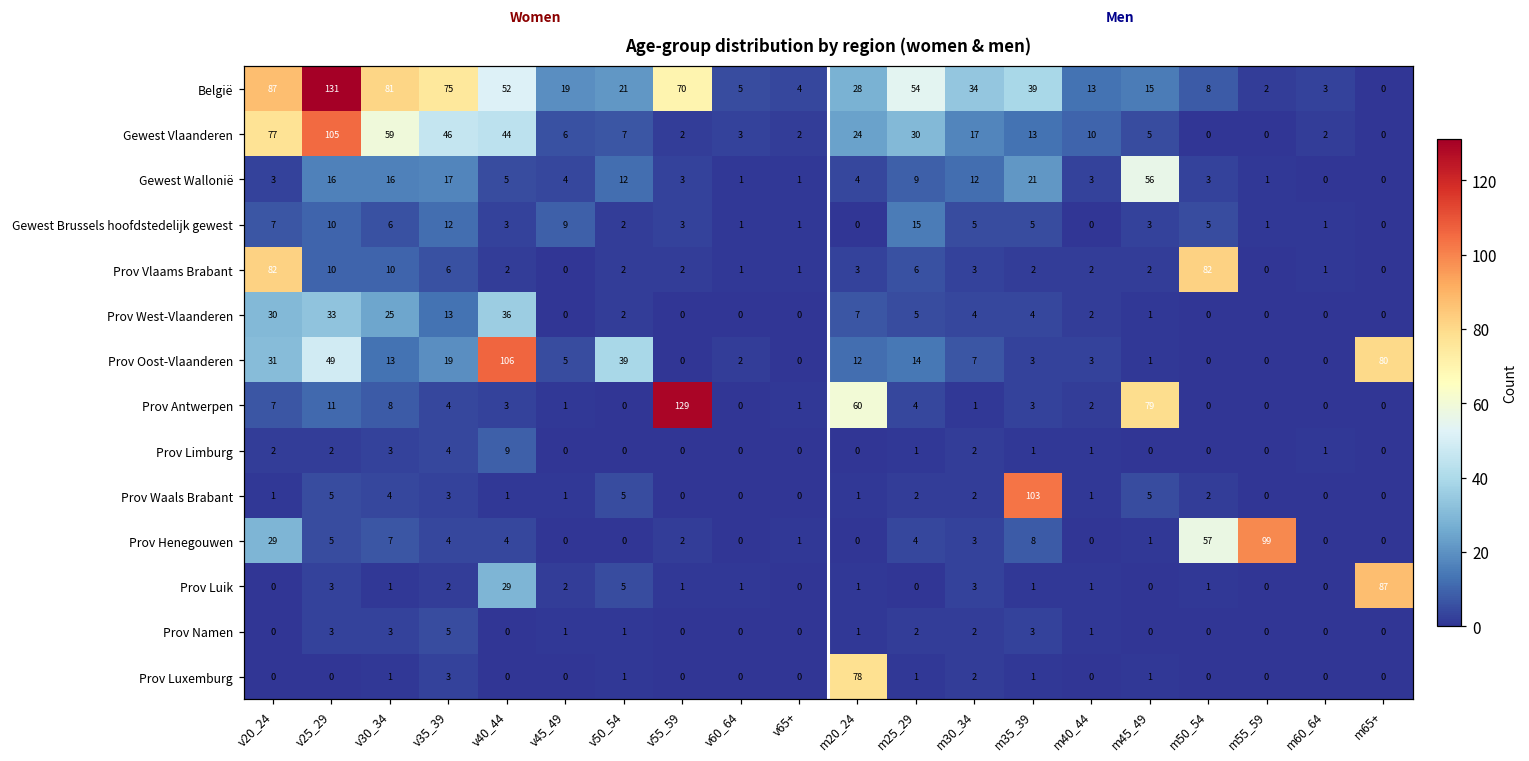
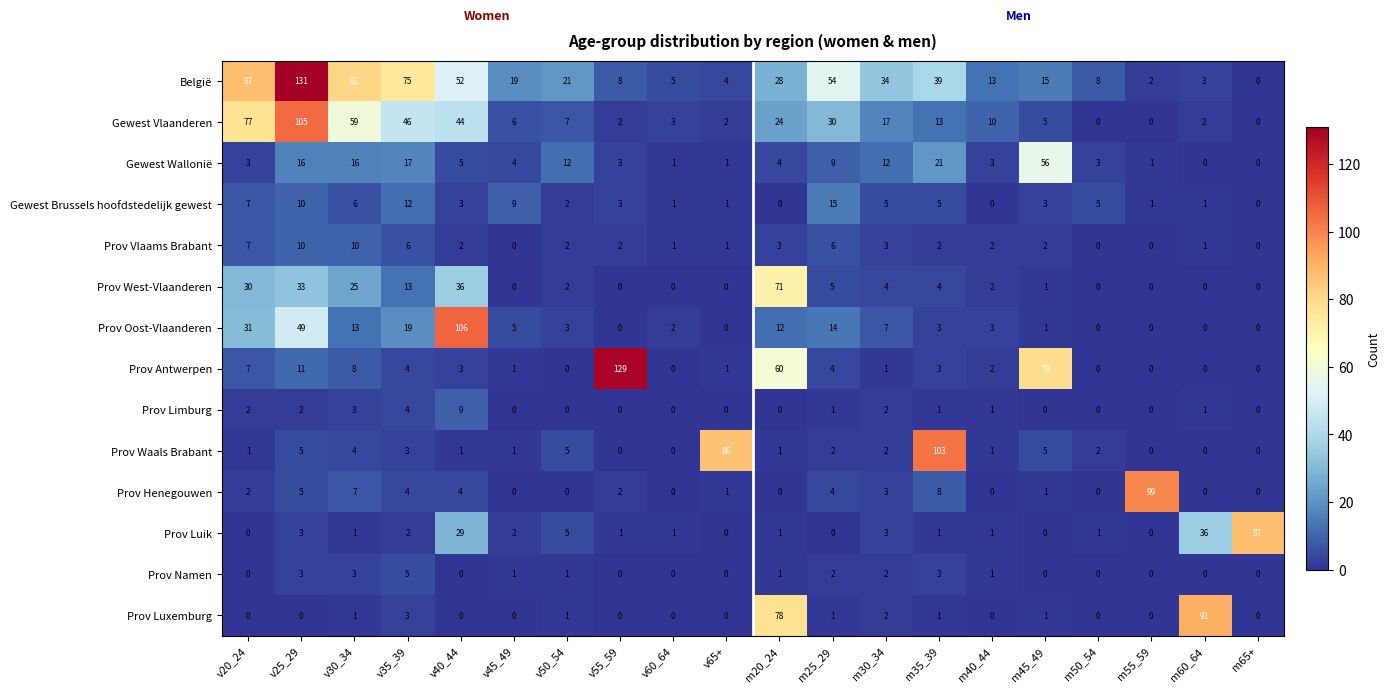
  {
    "België": {
      "v20_24": 87,
      "v25_29": 131,
      "v30_34": 81,
      "v35_39": 75,
      "v40_44": 52,
      "v45_49": 19,
      "v50_54": 21,
-     "v55_59": 70,
+     "v55_59": 8,
      "v60_64": 5,
      "v65+": 4,
      "m20_24": 28,
      "m25_29": 54,
      "m30_34": 34,
      "m35_39": 39,
      "m40_44": 13,
      "m45_49": 15,
      "m50_54": 8,
      "m55_59": 2,
      "m60_64": 3,
      "m65+": 0
    },
    "Prov Vlaams Brabant": {
-     "v20_24": 82,
+     "v20_24": 7,
      "v25_29": 10,
      "v30_34": 10,
      "v35_39": 6,
      "v40_44": 2,
      "v45_49": 0,
      "v50_54": 2,
      "v55_59": 2,
      "v60_64": 1,
      "v65+": 1,
      "m20_24": 3,
      "m25_29": 6,
      "m30_34": 3,
      "m35_39": 2,
      "m40_44": 2,
      "m45_49": 2,
-     "m50_54": 82,
+     "m50_54": 0,
      "m55_59": 0,
      "m60_64": 1,
      "m65+": 0
    },
    "Prov West-Vlaanderen": {
      "v20_24": 30,
      "v25_29": 33,
      "v30_34": 25,
      "v35_39": 13,
      "v40_44": 36,
      "v45_49": 0,
      "v50_54": 2,
      "v55_59": 0,
      "v60_64": 0,
      "v65+": 0,
-     "m20_24": 7,
+     "m20_24": 71,
      "m25_29": 5,
      "m30_34": 4,
      "m35_39": 4,
      "m40_44": 2,
      "m45_49": 1,
      "m50_54": 0,
      "m55_59": 0,
      "m60_64": 0,
      "m65+": 0
    },
    "Prov Oost-Vlaanderen": {
      "v20_24": 31,
      "v25_29": 49,
      "v30_34": 13,
      "v35_39": 19,
      "v40_44": 106,
      "v45_49": 5,
-     "v50_54": 39,
+     "v50_54": 3,
      "v55_59": 0,
      "v60_64": 2,
      "v65+": 0,
      "m20_24": 12,
      "m25_29": 14,
      "m30_34": 7,
      "m35_39": 3,
      "m40_44": 3,
      "m45_49": 1,
      "m50_54": 0,
      "m55_59": 0,
      "m60_64": 0,
-     "m65+": 80
+     "m65+": 0
    },
    "Prov Waals Brabant": {
      "v20_24": 1,
      "v25_29": 5,
      "v30_34": 4,
      "v35_39": 3,
      "v40_44": 1,
      "v45_49": 1,
      "v50_54": 5,
      "v55_59": 0,
      "v60_64": 0,
-     "v65+": 0,
+     "v65+": 86,
      "m20_24": 1,
      "m25_29": 2,
      "m30_34": 2,
      "m35_39": 103,
      "m40_44": 1,
      "m45_49": 5,
      "m50_54": 2,
      "m55_59": 0,
      "m60_64": 0,
      "m65+": 0
    },
    "Prov Henegouwen": {
-     "v20_24": 29,
+     "v20_24": 2,
      "v25_29": 5,
      "v30_34": 7,
      "v35_39": 4,
      "v40_44": 4,
      "v45_49": 0,
      "v50_54": 0,
      "v55_59": 2,
      "v60_64": 0,
      "v65+": 1,
      "m20_24": 0,
      "m25_29": 4,
      "m30_34": 3,
      "m35_39": 8,
      "m40_44": 0,
      "m45_49": 1,
-     "m50_54": 57,
+     "m50_54": 0,
      "m55_59": 99,
      "m60_64": 0,
      "m65+": 0
    },
    "Prov Luik": {
      "v20_24": 0,
      "v25_29": 3,
      "v30_34": 1,
      "v35_39": 2,
      "v40_44": 29,
      "v45_49": 2,
      "v50_54": 5,
      "v55_59": 1,
      "v60_64": 1,
      "v65+": 0,
      "m20_24": 1,
      "m25_29": 0,
      "m30_34": 3,
      "m35_39": 1,
      "m40_44": 1,
      "m45_49": 0,
      "m50_54": 1,
      "m55_59": 0,
-     "m60_64": 0,
+     "m60_64": 36,
      "m65+": 87
    },
    "Prov Luxemburg": {
      "v20_24": 0,
      "v25_29": 0,
      "v30_34": 1,
      "v35_39": 3,
      "v40_44": 0,
      "v45_49": 0,
      "v50_54": 1,
      "v55_59": 0,
      "v60_64": 0,
      "v65+": 0,
      "m20_24": 78,
      "m25_29": 1,
      "m30_34": 2,
      "m35_39": 1,
      "m40_44": 0,
      "m45_49": 1,
      "m50_54": 0,
      "m55_59": 0,
-     "m60_64": 0,
+     "m60_64": 91,
      "m65+": 0
    }
  }
